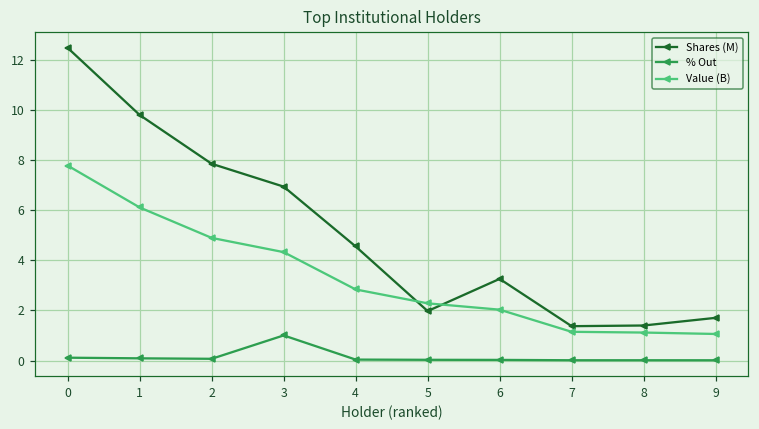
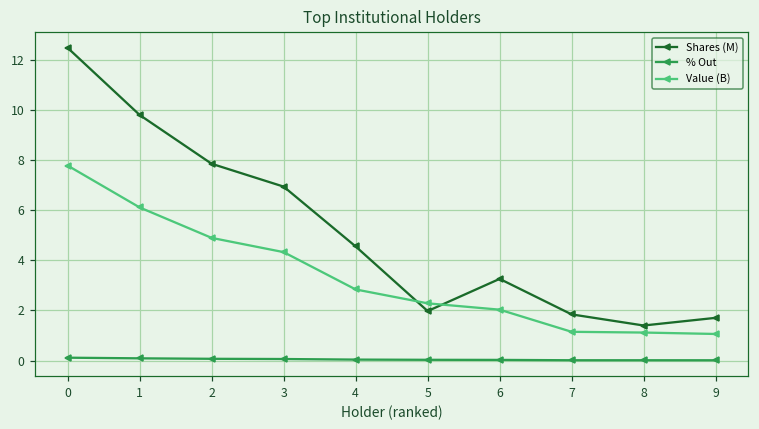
  {
    "Shares (M)": {
      "0": 12.5,
      "1": 9.8,
      "2": 7.8,
      "3": 6.9,
      "4": 4.6,
      "5": 2.0,
      "6": 3.3,
-     "7": 1.4,
+     "7": 1.8,
      "8": 1.4,
      "9": 1.7
    },
    "% Out": {
      "0": 0.1,
      "1": 0.1,
      "2": 0.1,
-     "3": 1.0,
+     "3": 0.1,
      "4": 0.0,
      "5": 0.0,
      "6": 0.0,
      "7": 0.0,
      "8": 0.0,
      "9": 0.0
    },
    "Value (B)": {
      "0": 7.8,
      "1": 6.1,
      "2": 4.9,
      "3": 4.3,
      "4": 2.8,
      "5": 2.3,
      "6": 2.0,
      "7": 1.2,
      "8": 1.1,
      "9": 1.1
    }
  }
